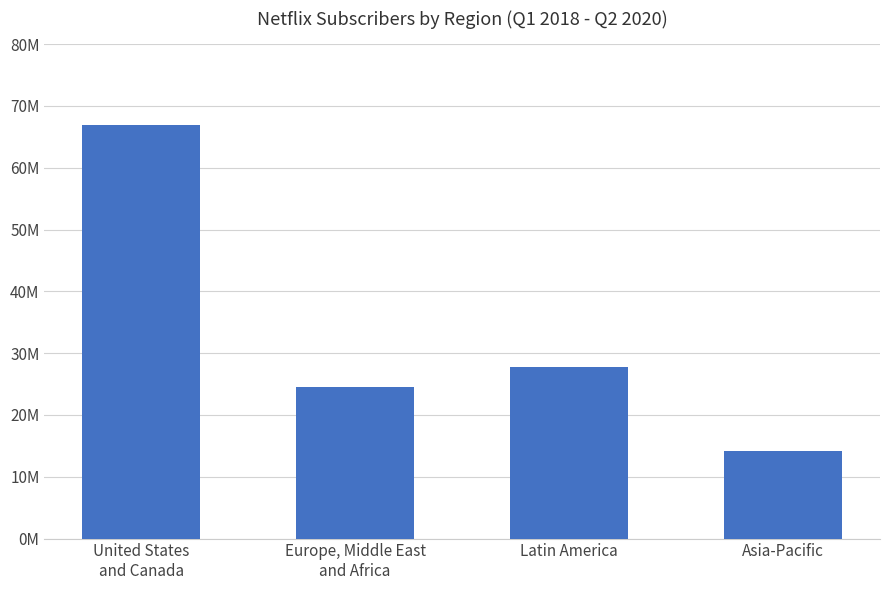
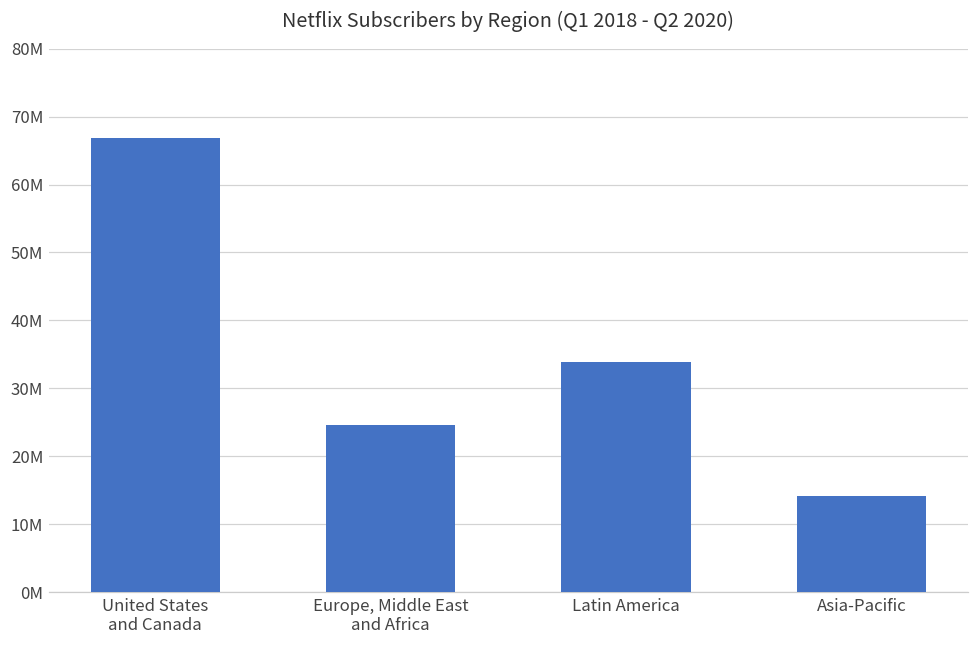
  {
    "United States and Canada": 67000000,
    "Europe, Middle East and Africa": 25000000,
-   "Latin America": 28000000,
+   "Latin America": 34000000,
    "Asia-Pacific": 14000000
  }
